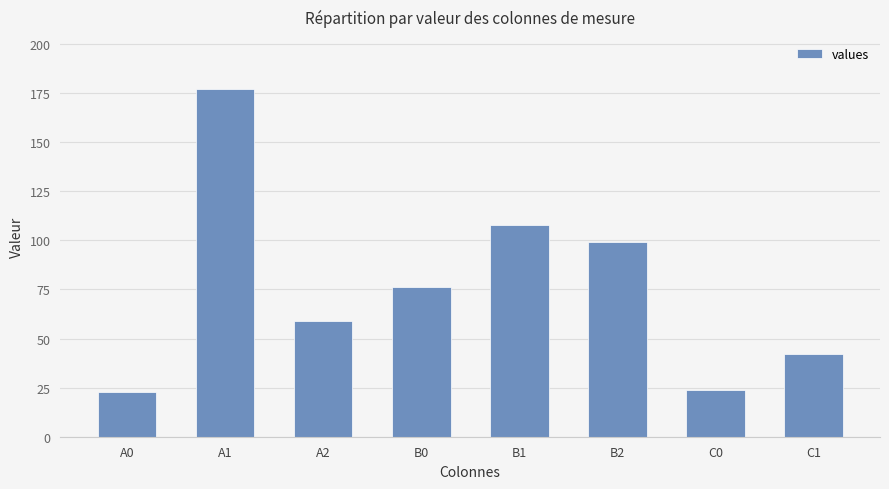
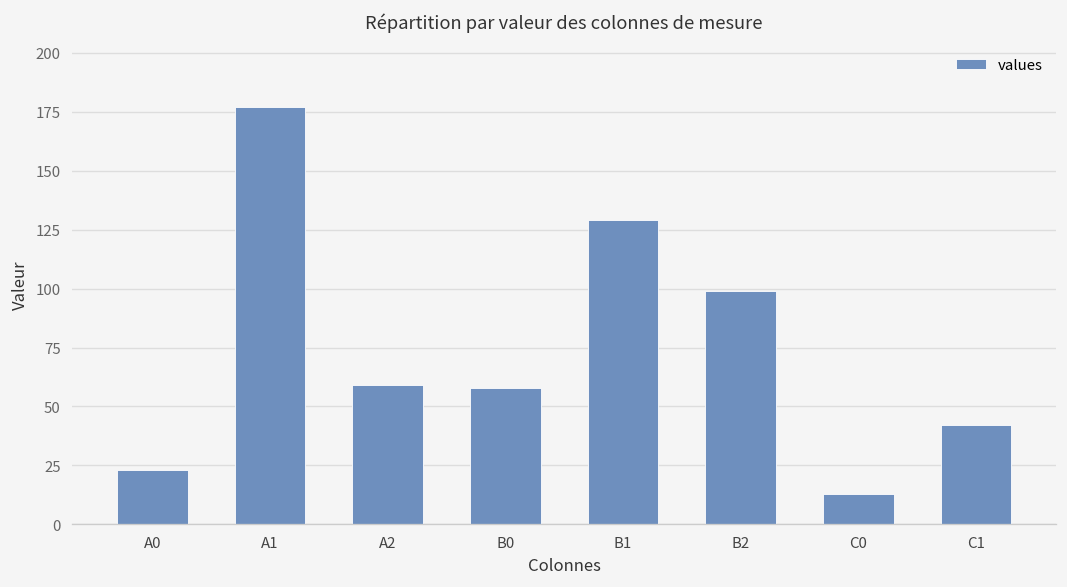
  {
    "A0": 23,
    "A1": 177,
    "A2": 59,
-   "B0": 76,
-   "B1": 108,
+   "B0": 58,
+   "B1": 129,
    "B2": 99,
-   "C0": 24,
+   "C0": 13,
    "C1": 42
  }
